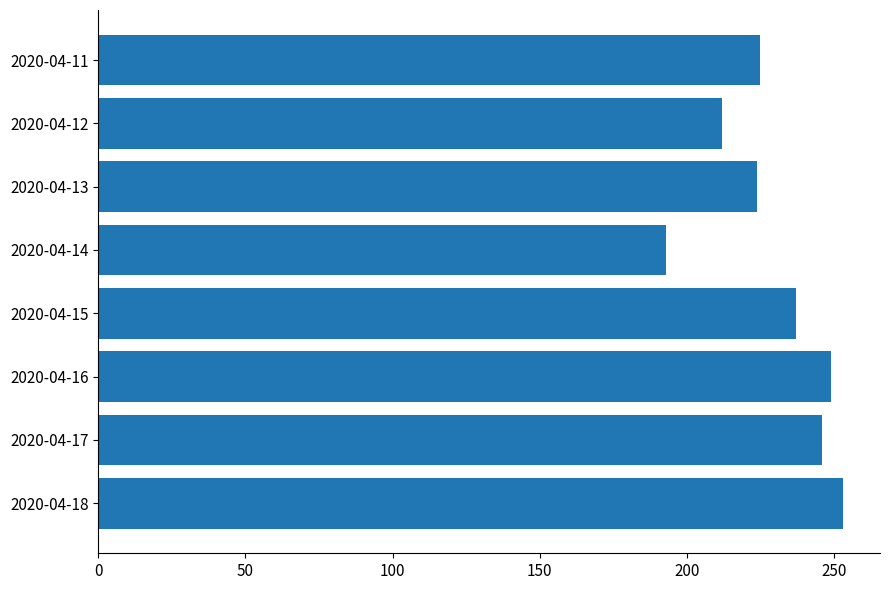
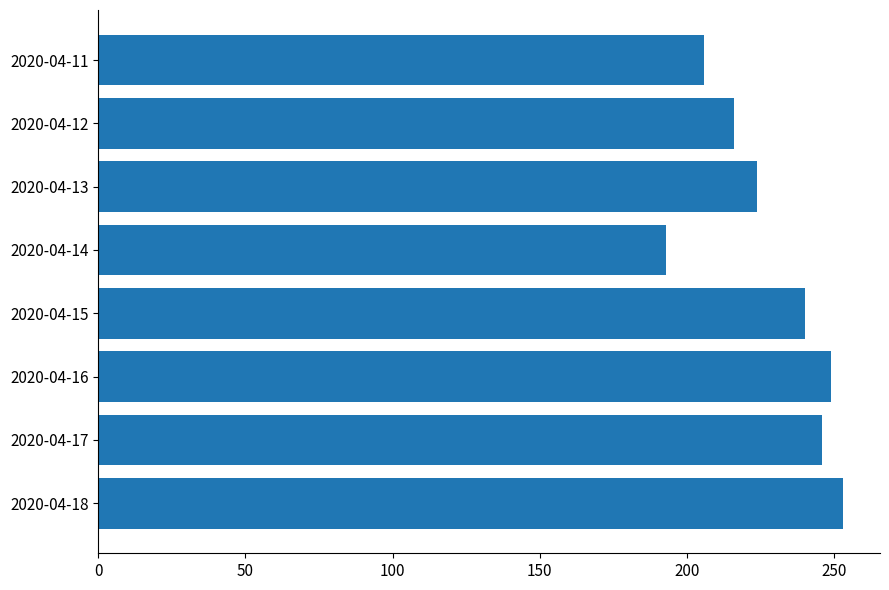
  {
-   "2020-04-11": 225,
-   "2020-04-12": 212,
+   "2020-04-11": 206,
+   "2020-04-12": 216,
    "2020-04-13": 224,
    "2020-04-14": 193,
-   "2020-04-15": 237,
+   "2020-04-15": 240,
    "2020-04-16": 249,
    "2020-04-17": 246,
    "2020-04-18": 253
  }
